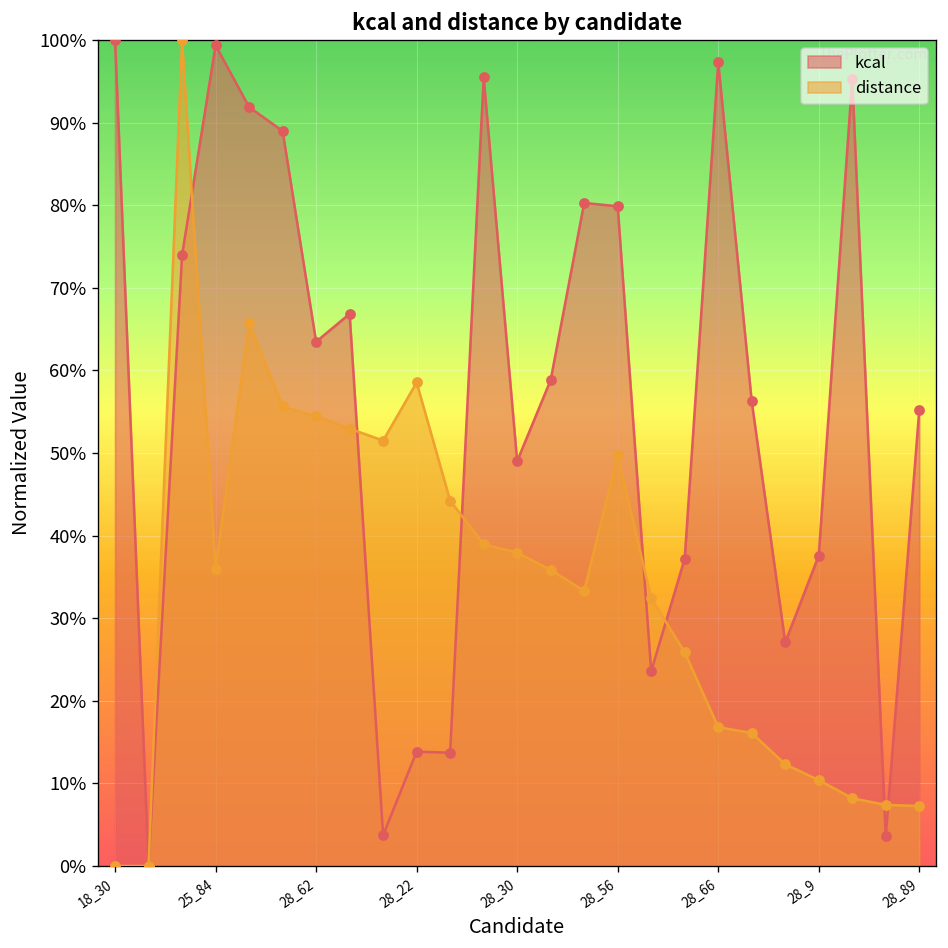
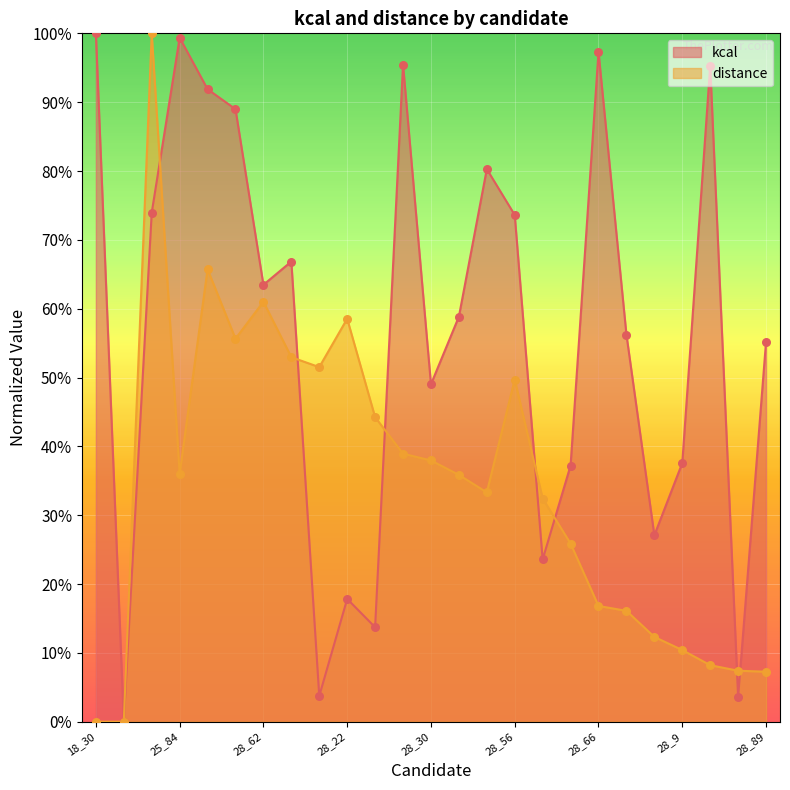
  {
    "kcal": {
      "18_30": "100%",
      "25_84": "99%",
      "28_62": "63%",
-     "28_22": "14%",
+     "28_22": "18%",
      "28_30": "49%",
-     "28_56": "80%",
+     "28_56": "74%",
      "28_66": "97%",
      "28_9": "38%",
      "28_89": "55%"
    },
    "distance": {
      "18_30": "0%",
      "25_84": "36%",
-     "28_62": "54%",
+     "28_62": "61%",
      "28_22": "59%",
      "28_30": "38%",
      "28_56": "50%",
      "28_66": "17%",
      "28_9": "10%",
      "28_89": "7%"
    }
  }
